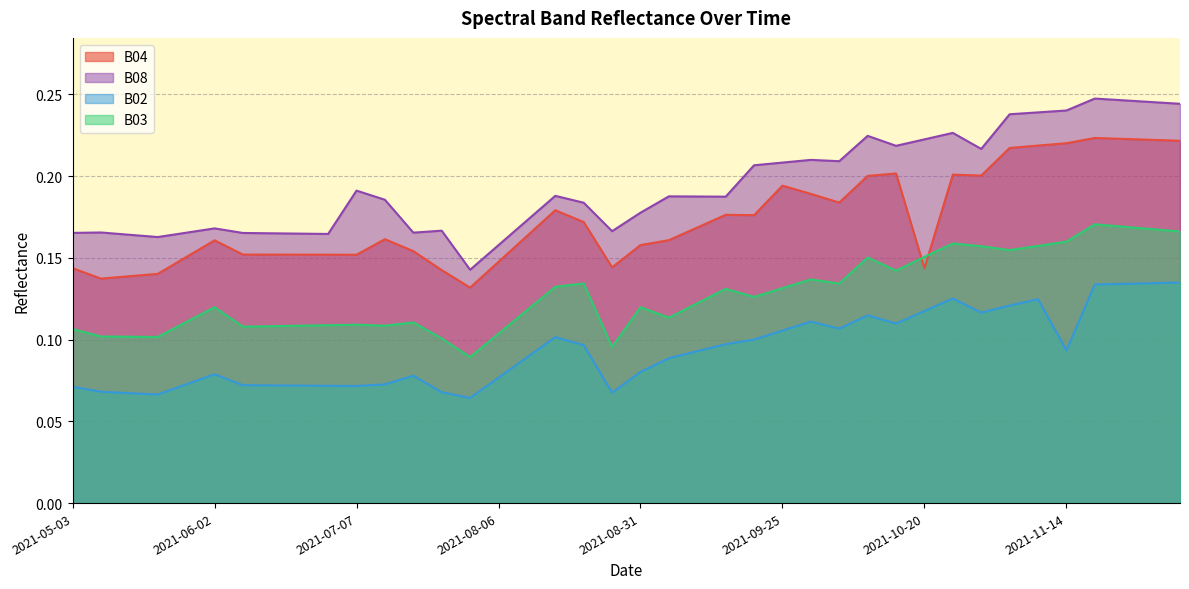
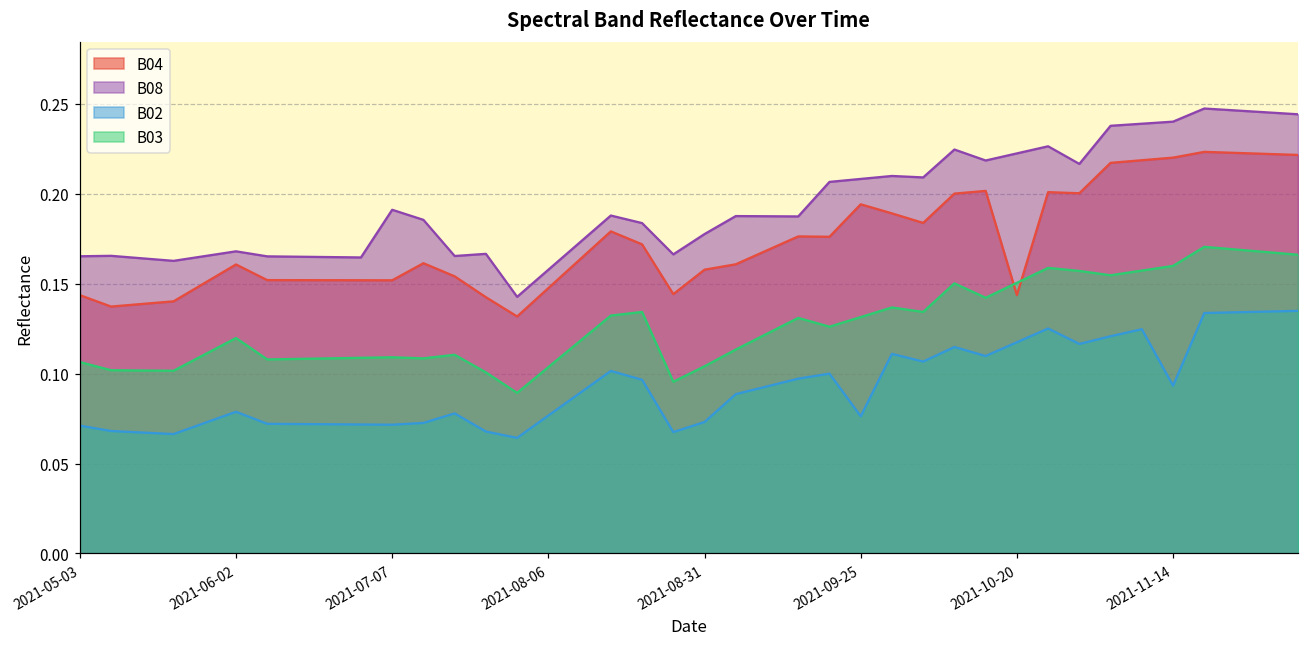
  {
    "B04": {
      "2021-05-03": 0.144,
      "2021-06-02": 0.161,
      "2021-07-07": 0.152,
      "2021-08-06": 0.148,
      "2021-08-31": 0.158,
      "2021-09-25": 0.194,
      "2021-10-20": 0.144,
      "2021-11-14": 0.220
    },
    "B08": {
      "2021-05-03": 0.165,
      "2021-06-02": 0.168,
      "2021-07-07": 0.191,
      "2021-08-06": 0.158,
      "2021-08-31": 0.178,
      "2021-09-25": 0.208,
      "2021-10-20": 0.222,
      "2021-11-14": 0.240
    },
    "B02": {
      "2021-05-03": 0.071,
      "2021-06-02": 0.079,
      "2021-07-07": 0.072,
      "2021-08-06": 0.077,
-     "2021-08-31": 0.080,
-     "2021-09-25": 0.106,
+     "2021-08-31": 0.073,
+     "2021-09-25": 0.076,
      "2021-10-20": 0.117,
      "2021-11-14": 0.093
    },
    "B03": {
      "2021-05-03": 0.106,
      "2021-06-02": 0.120,
      "2021-07-07": 0.109,
      "2021-08-06": 0.104,
-     "2021-08-31": 0.120,
+     "2021-08-31": 0.104,
      "2021-09-25": 0.131,
      "2021-10-20": 0.151,
      "2021-11-14": 0.160
    }
  }
